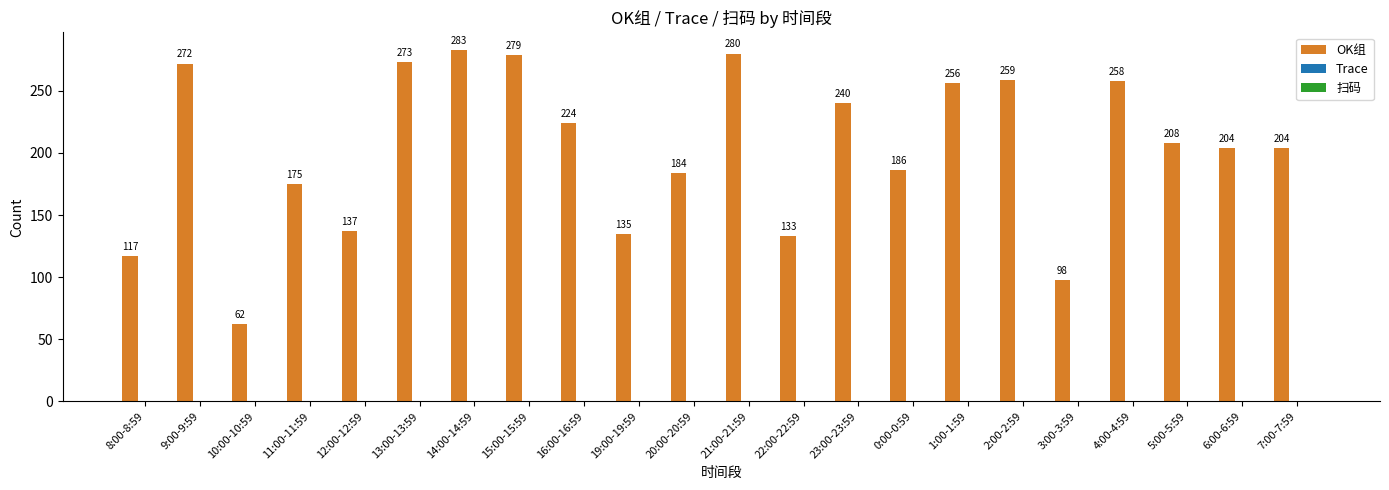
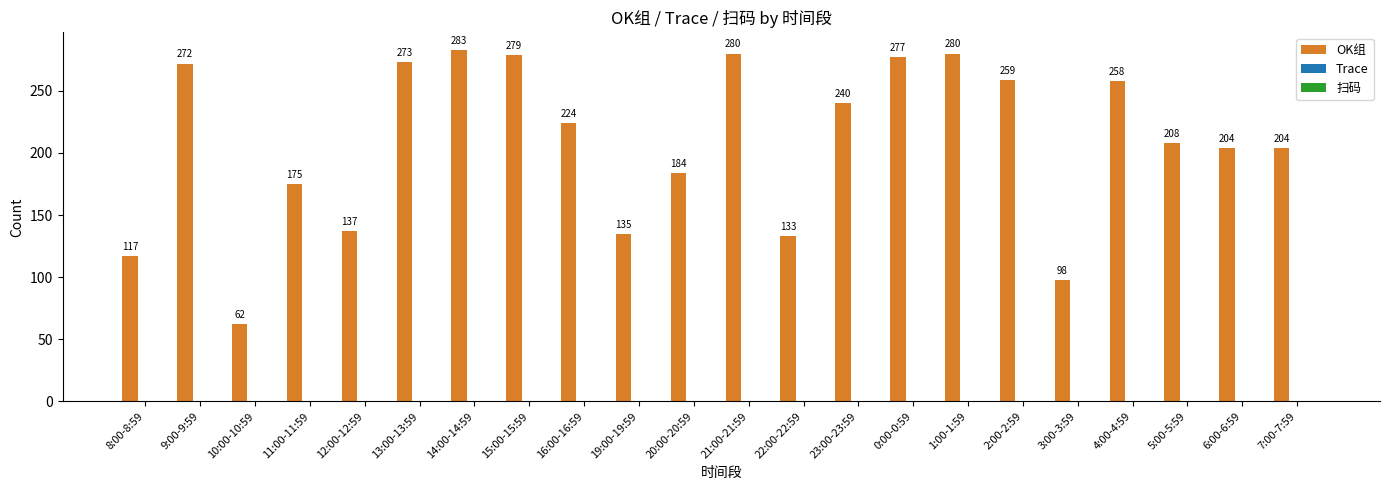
  {
    "OK组": {
      "8:00-8:59": 117,
      "9:00-9:59": 272,
      "10:00-10:59": 62,
      "11:00-11:59": 175,
      "12:00-12:59": 137,
      "13:00-13:59": 273,
      "14:00-14:59": 283,
      "15:00-15:59": 279,
      "16:00-16:59": 224,
      "19:00-19:59": 135,
      "20:00-20:59": 184,
      "21:00-21:59": 280,
      "22:00-22:59": 133,
      "23:00-23:59": 240,
-     "0:00-0:59": 186,
-     "1:00-1:59": 256,
+     "0:00-0:59": 277,
+     "1:00-1:59": 280,
      "2:00-2:59": 259,
      "3:00-3:59": 98,
      "4:00-4:59": 258,
      "5:00-5:59": 208,
      "6:00-6:59": 204,
      "7:00-7:59": 204
    },
    "Trace": {
      "8:00-8:59": 0,
      "9:00-9:59": 0,
      "10:00-10:59": 0,
      "11:00-11:59": 0,
      "12:00-12:59": 0,
      "13:00-13:59": 0,
      "14:00-14:59": 0,
      "15:00-15:59": 0,
      "16:00-16:59": 0,
      "19:00-19:59": 0,
      "20:00-20:59": 0,
      "21:00-21:59": 0,
      "22:00-22:59": 0,
      "23:00-23:59": 0,
      "0:00-0:59": 0,
      "1:00-1:59": 0,
      "2:00-2:59": 0,
      "3:00-3:59": 0,
      "4:00-4:59": 0,
      "5:00-5:59": 0,
      "6:00-6:59": 0,
      "7:00-7:59": 0
    },
    "扫码": {
      "8:00-8:59": 0,
      "9:00-9:59": 0,
      "10:00-10:59": 0,
      "11:00-11:59": 0,
      "12:00-12:59": 0,
      "13:00-13:59": 0,
      "14:00-14:59": 0,
      "15:00-15:59": 0,
      "16:00-16:59": 0,
      "19:00-19:59": 0,
      "20:00-20:59": 0,
      "21:00-21:59": 0,
      "22:00-22:59": 0,
      "23:00-23:59": 0,
      "0:00-0:59": 0,
      "1:00-1:59": 0,
      "2:00-2:59": 0,
      "3:00-3:59": 0,
      "4:00-4:59": 0,
      "5:00-5:59": 0,
      "6:00-6:59": 0,
      "7:00-7:59": 0
    }
  }
